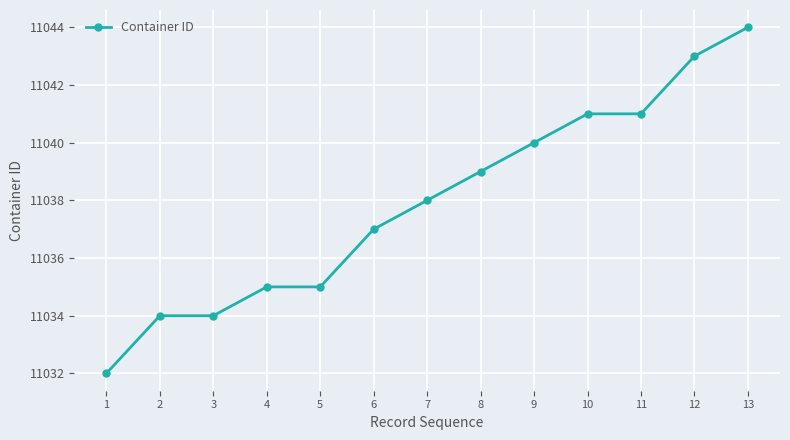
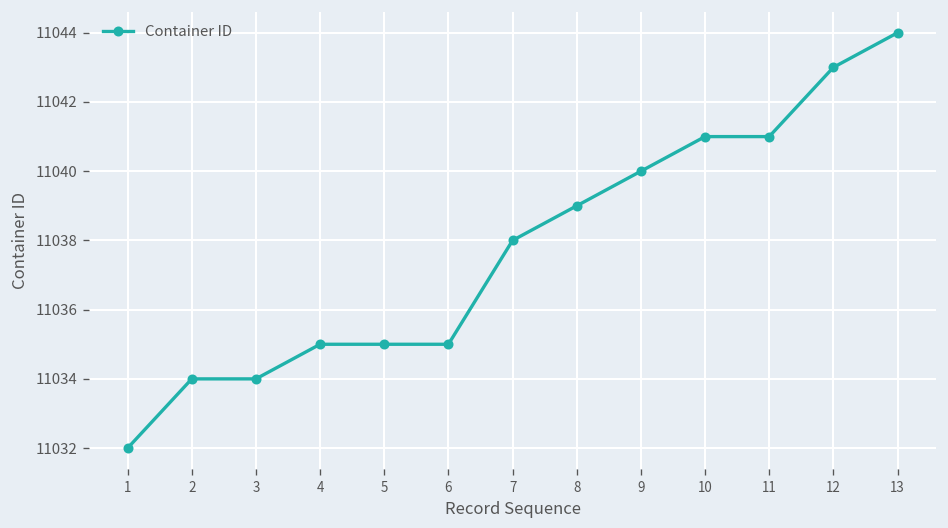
  {
    "1": 11032,
    "2": 11034,
    "3": 11034,
    "4": 11035,
    "5": 11035,
-   "6": 11037,
+   "6": 11035,
    "7": 11038,
    "8": 11039,
    "9": 11040,
    "10": 11041,
    "11": 11041,
    "12": 11043,
    "13": 11044
  }
